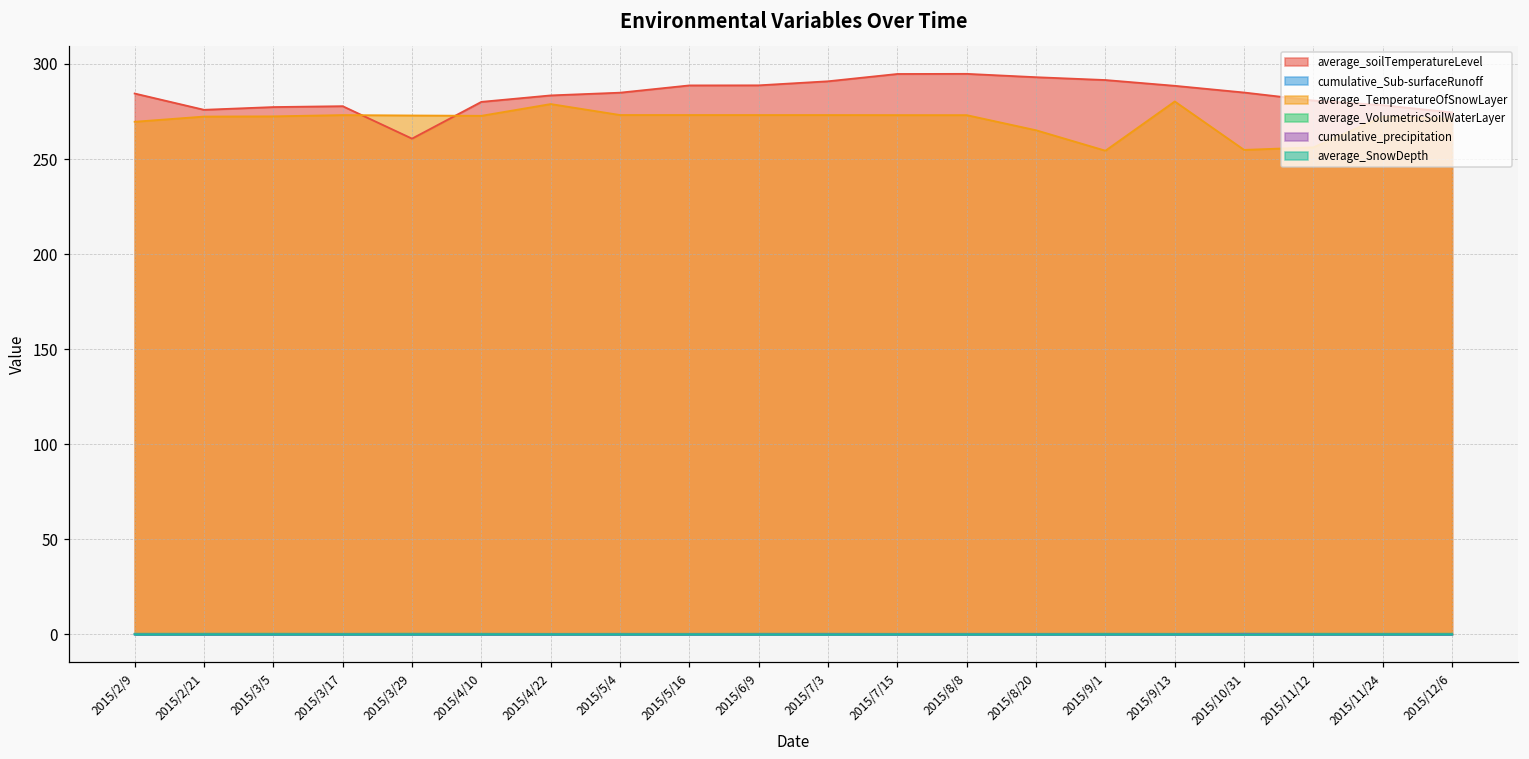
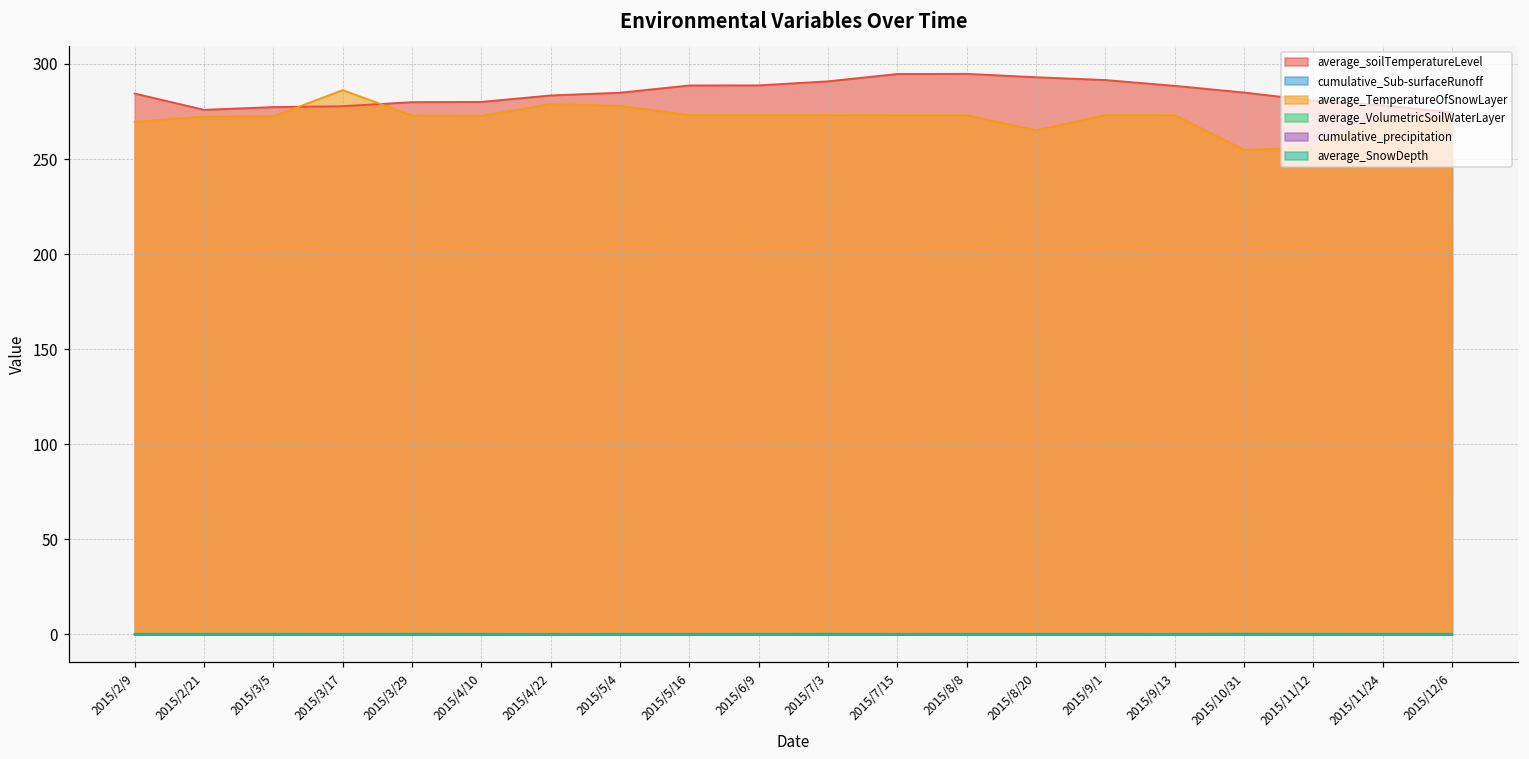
  {
    "average_soilTemperatureLevel": {
      "2015/2/9": 284,
      "2015/2/21": 276,
      "2015/3/5": 277,
      "2015/3/17": 278,
-     "2015/3/29": 261,
+     "2015/3/29": 280,
      "2015/4/10": 280,
      "2015/4/22": 283,
      "2015/5/4": 285,
      "2015/5/16": 289,
      "2015/6/9": 289,
      "2015/7/3": 291,
      "2015/7/15": 295,
      "2015/8/8": 295,
      "2015/8/20": 293,
      "2015/9/1": 292,
      "2015/9/13": 289,
      "2015/10/31": 285
    },
    "average_TemperatureOfSnowLayer": {
      "2015/2/9": 270,
      "2015/2/21": 272,
      "2015/3/5": 272,
-     "2015/3/17": 273,
+     "2015/3/17": 286,
      "2015/3/29": 273,
      "2015/4/10": 273,
      "2015/4/22": 279,
-     "2015/5/4": 273,
+     "2015/5/4": 278,
      "2015/5/16": 273,
      "2015/6/9": 273,
      "2015/7/3": 273,
      "2015/7/15": 273,
      "2015/8/8": 273,
      "2015/8/20": 265,
-     "2015/9/1": 254,
-     "2015/9/13": 280,
+     "2015/9/1": 273,
+     "2015/9/13": 273,
      "2015/10/31": 255
    }
  }
